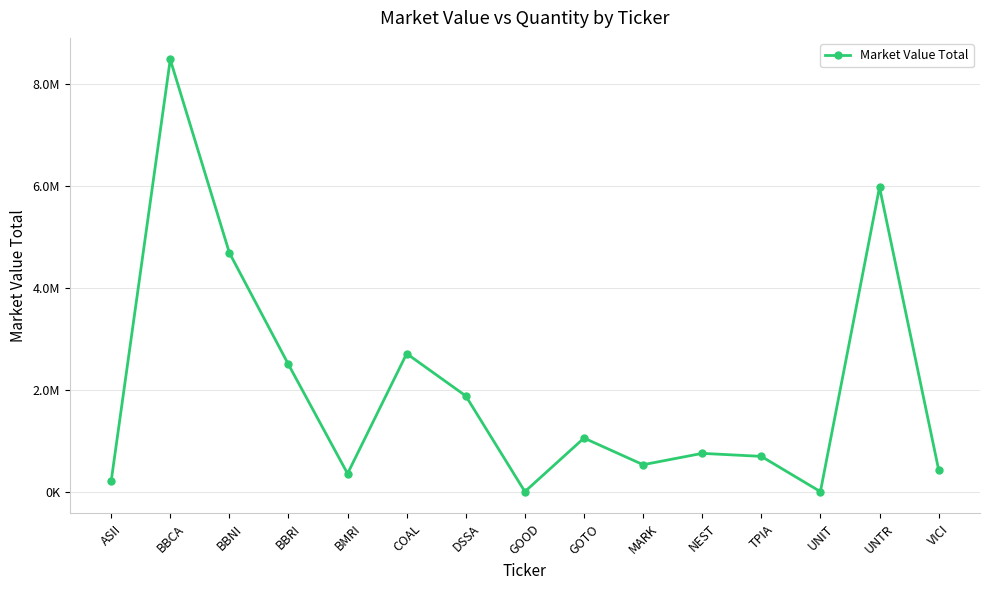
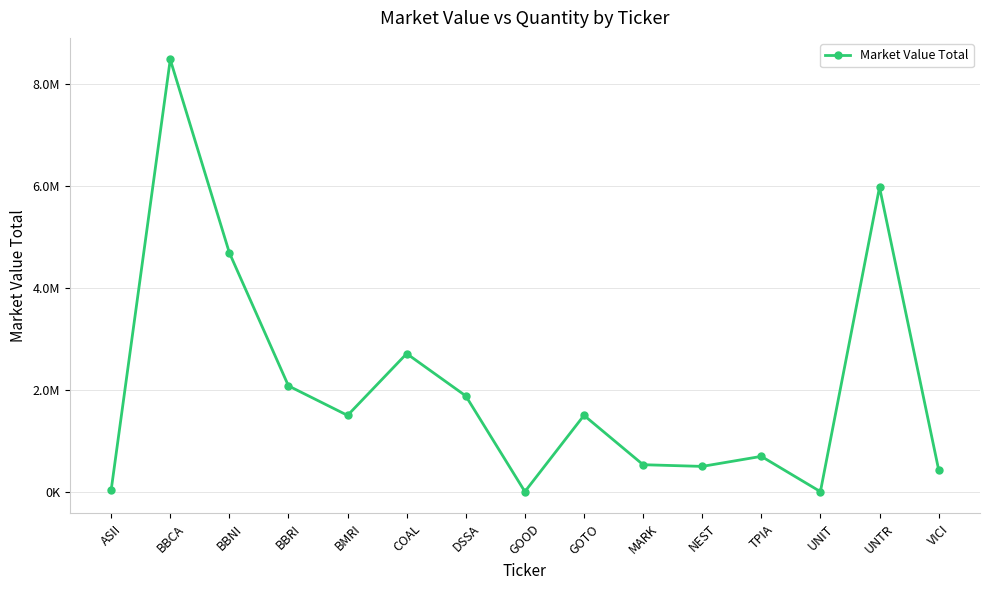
  {
-   "ASII": 200000,
+   "ASII": 0,
    "BBCA": 8500000,
    "BBNI": 4700000,
-   "BBRI": 2500000,
-   "BMRI": 400000,
+   "BBRI": 2100000,
+   "BMRI": 1500000,
    "COAL": 2700000,
    "DSSA": 1900000,
    "GOOD": 0,
-   "GOTO": 1100000,
+   "GOTO": 1500000,
    "MARK": 500000,
-   "NEST": 800000,
+   "NEST": 500000,
    "TPIA": 700000,
    "UNIT": 0,
    "UNTR": 6000000,
    "VICI": 400000
  }
